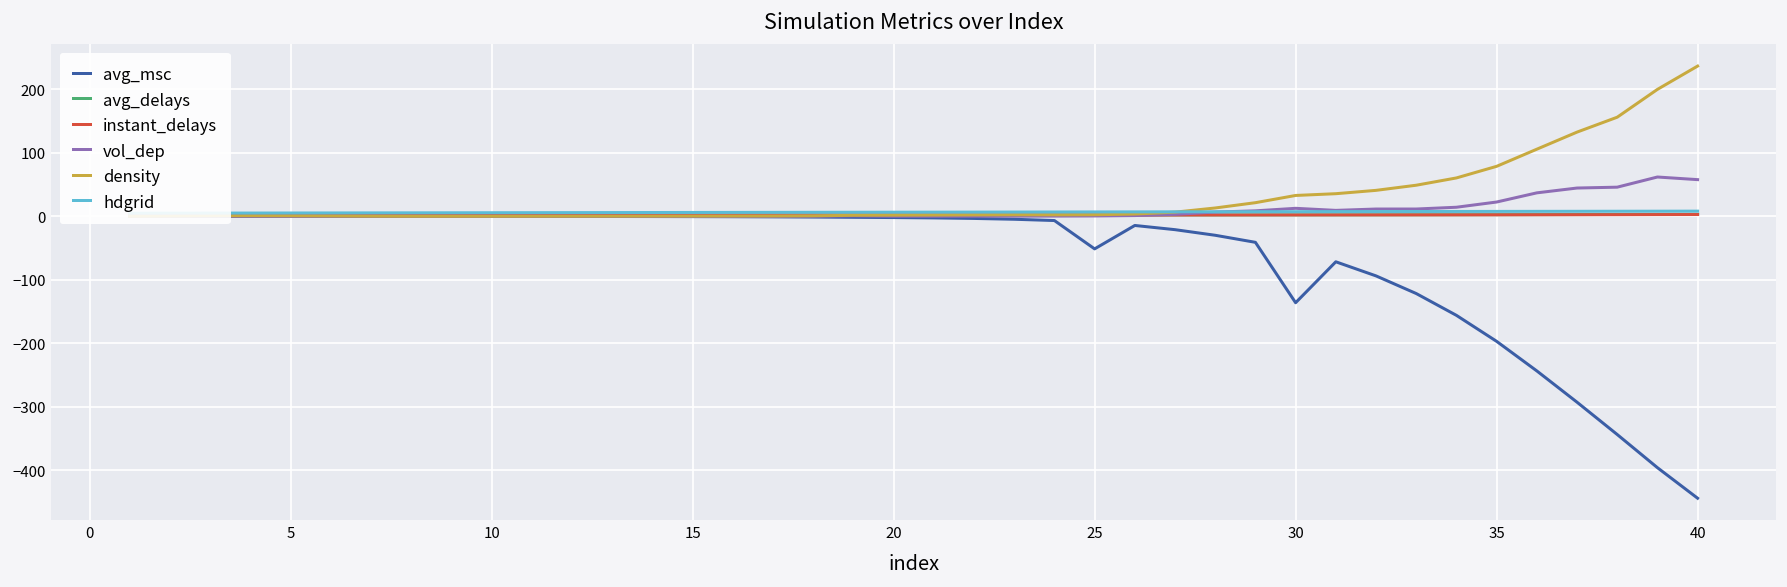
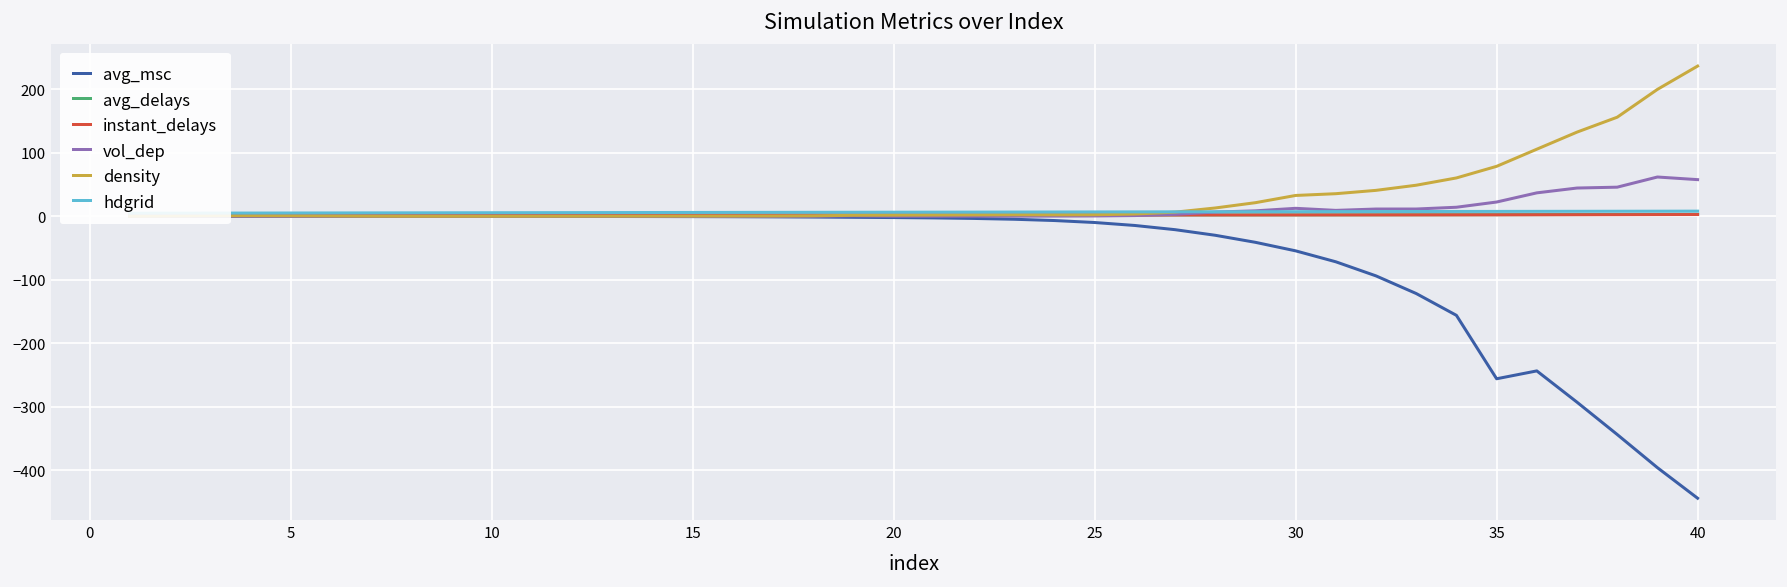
  {
    "avg_msc": {
-     "25": -50,
-     "30": -140,
-     "35": -200,
+     "25": -10,
+     "30": -50,
+     "35": -260,
      "40": -440
    },
    "vol_dep": {
      "30": 10,
      "35": 20,
      "40": 60
    },
    "density": {
      "30": 30,
      "35": 80,
      "40": 240
    },
    "hdgrid": {
      "30": 10,
      "35": 10,
      "40": 10
    }
  }
